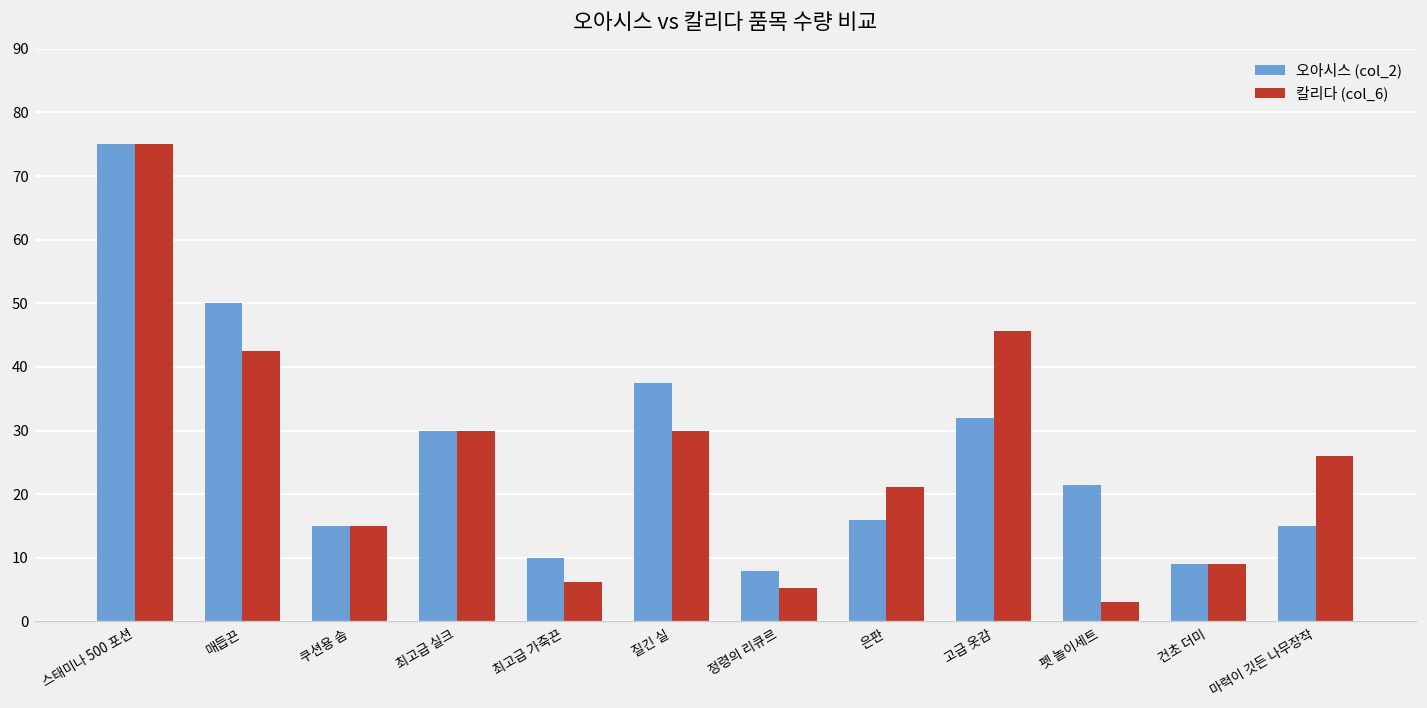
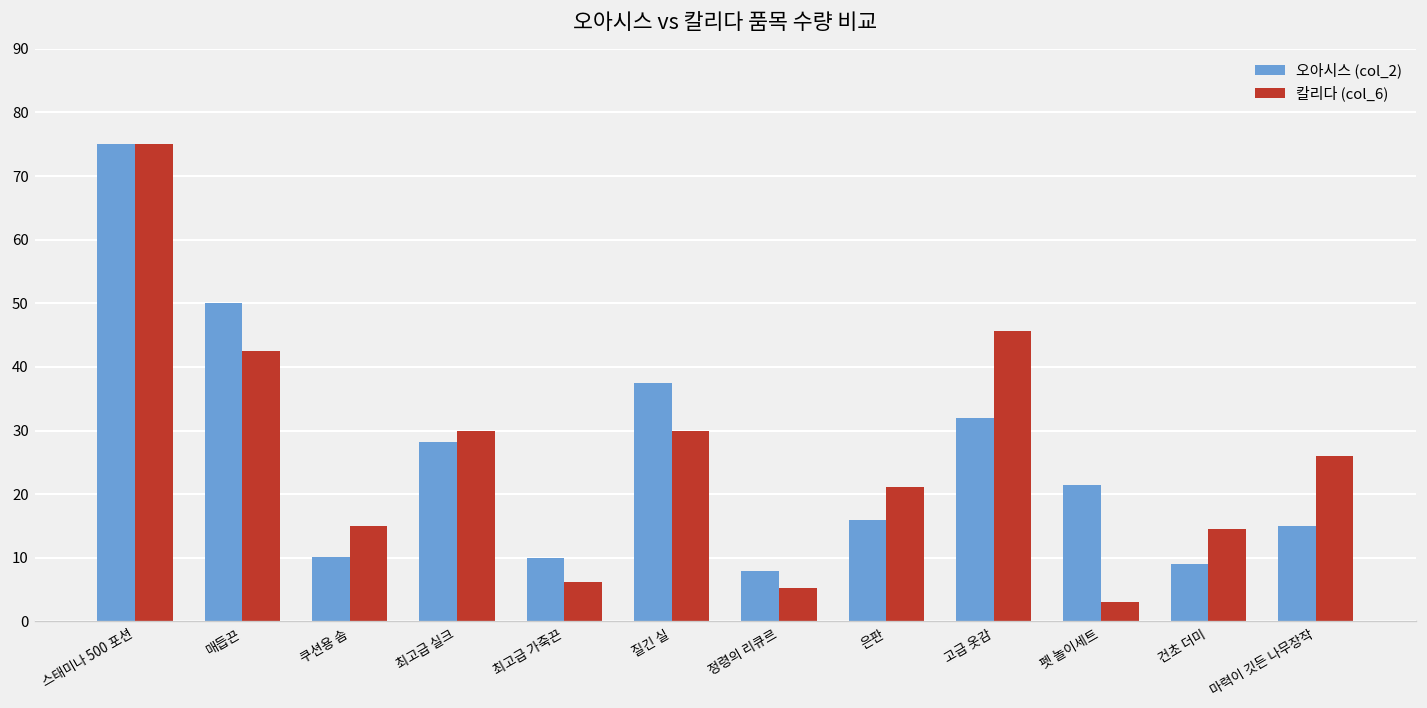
  {
    "오아시스 (col_2)": {
      "스태미나 500 포션": 75,
      "매듭끈": 50,
-     "쿠션용 솜": 15,
-     "최고급 실크": 30,
+     "쿠션용 솜": 10,
+     "최고급 실크": 28,
      "최고급 가죽끈": 10,
      "질긴 실": 38,
      "정령의 리큐르": 8,
      "은판": 16,
      "고급 옷감": 32,
      "펫 놀이세트": 22,
      "건초 더미": 9,
      "마력이 깃든 나무장작": 15
    },
    "칼리다 (col_6)": {
      "스태미나 500 포션": 75,
      "매듭끈": 43,
      "쿠션용 솜": 15,
      "최고급 실크": 30,
      "최고급 가죽끈": 6,
      "질긴 실": 30,
      "정령의 리큐르": 5,
      "은판": 21,
      "고급 옷감": 46,
      "펫 놀이세트": 3,
-     "건초 더미": 9,
+     "건초 더미": 15,
      "마력이 깃든 나무장작": 26
    }
  }
